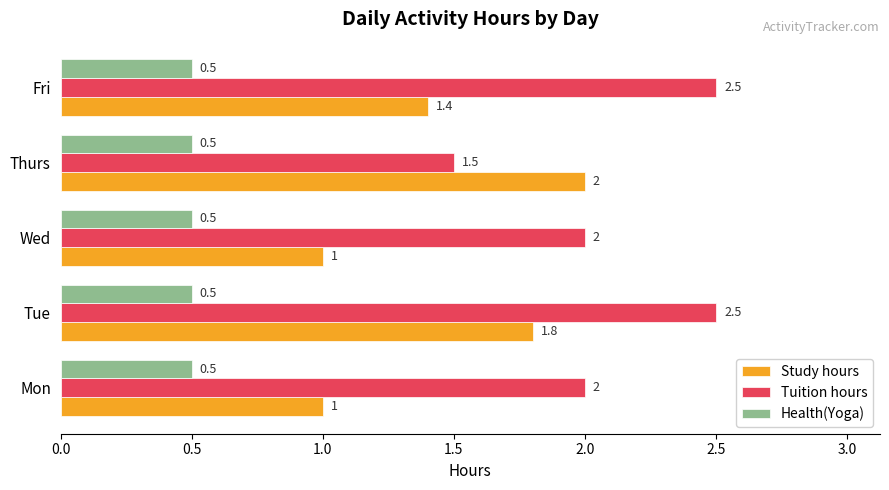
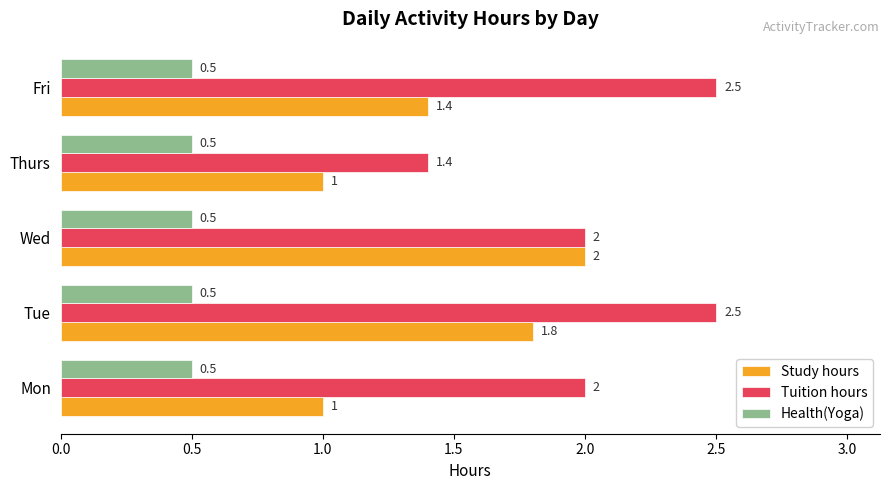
  {
    "Study hours": {
      "Fri": 1.4,
-     "Thurs": 2,
-     "Wed": 1,
+     "Thurs": 1,
+     "Wed": 2,
      "Tue": 1.8,
      "Mon": 1
    },
    "Tuition hours": {
      "Fri": 2.5,
-     "Thurs": 1.5,
+     "Thurs": 1.4,
      "Wed": 2,
      "Tue": 2.5,
      "Mon": 2
    },
    "Health(Yoga)": {
      "Fri": 0.5,
      "Thurs": 0.5,
      "Wed": 0.5,
      "Tue": 0.5,
      "Mon": 0.5
    }
  }
